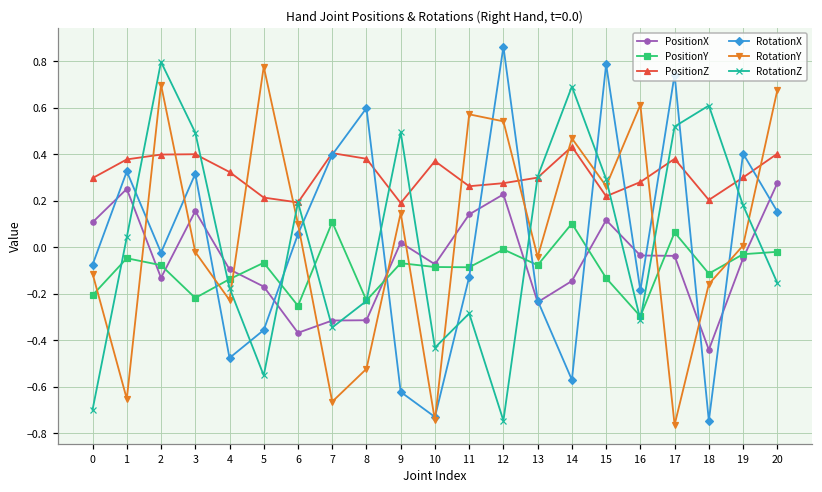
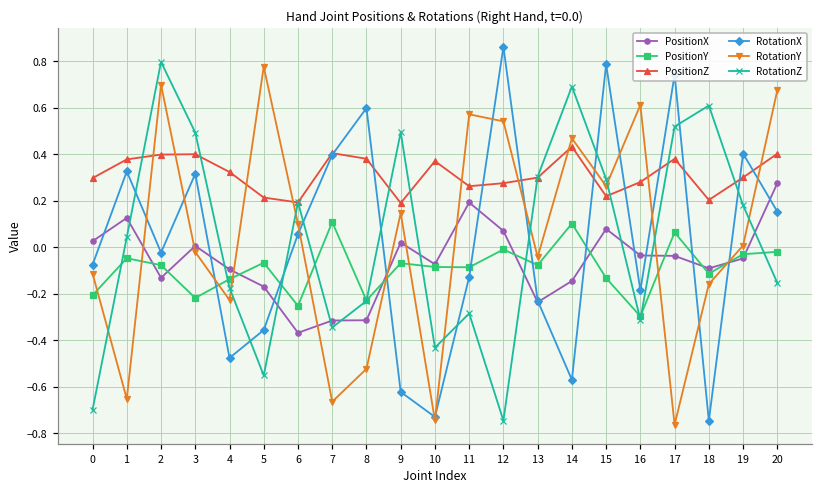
  {
    "PositionX": {
-     "0": 0.11,
-     "1": 0.25,
+     "0": 0.03,
+     "1": 0.13,
      "2": -0.13,
-     "3": 0.16,
+     "3": 0.01,
      "4": -0.10,
      "5": -0.17,
      "6": -0.37,
      "7": -0.32,
      "8": -0.31,
      "9": 0.02,
-     "11": 0.14,
-     "12": 0.23,
+     "11": 0.19,
+     "12": 0.07,
      "14": -0.15,
-     "15": 0.12,
+     "15": 0.08,
      "16": -0.04,
      "17": -0.04,
-     "18": -0.44,
+     "18": -0.09,
      "19": -0.05,
      "20": 0.28
    },
    "RotationX": {
      "0": -0.08,
      "1": 0.33,
      "2": -0.02,
      "3": 0.32,
      "4": -0.48,
      "5": -0.36,
      "6": 0.06,
      "8": 0.60,
      "9": -0.62,
      "10": -0.73,
      "11": -0.13,
      "12": 0.86,
      "14": -0.57,
      "15": 0.79,
      "16": -0.19,
      "18": -0.75,
      "19": 0.40,
      "20": 0.15
    }
  }
